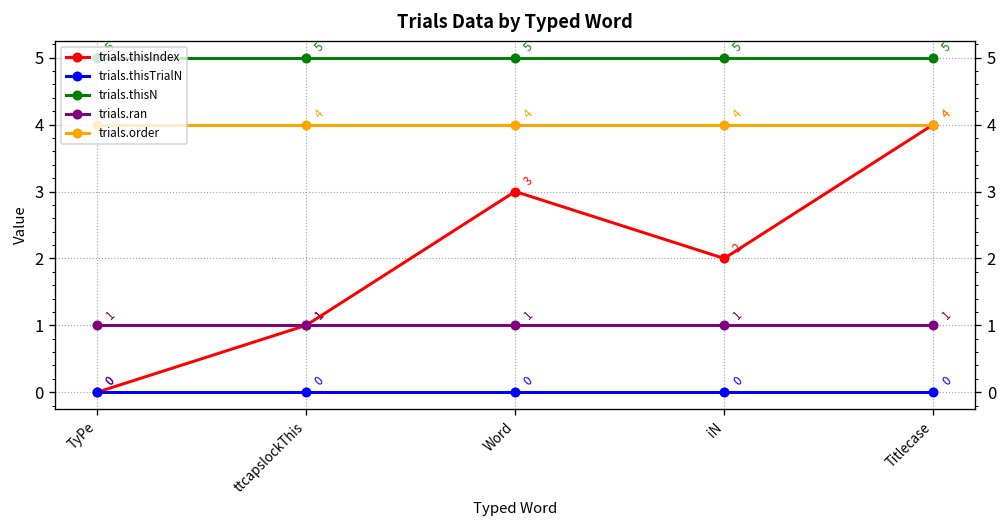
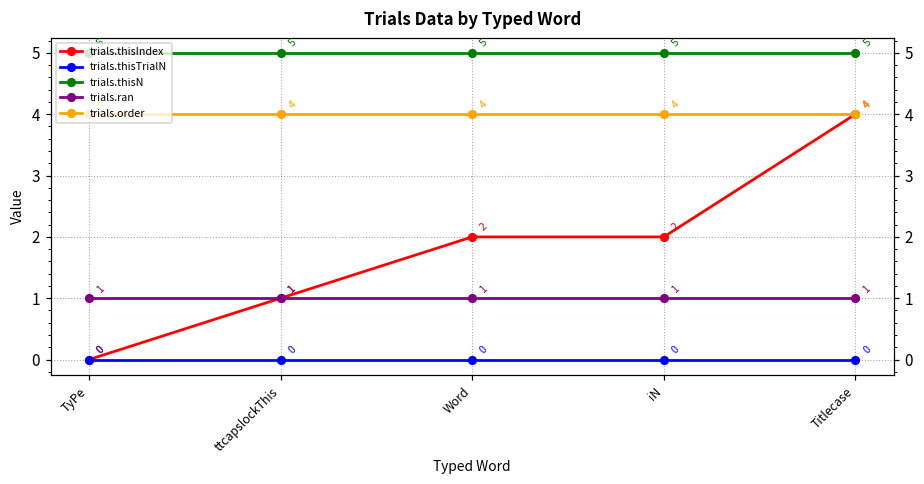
  {
    "trials.thisIndex": {
-     "Word": 3,
+     "Word": 2,
      "iN": 2
    },
    "trials.thisTrialN": {
      "ttcapslockThis": 0,
      "Word": 0,
      "iN": 0,
      "Titlecase": 0
    },
    "trials.thisN": {
      "ttcapslockThis": 5,
      "Word": 5,
      "iN": 5,
      "Titlecase": 5
    },
    "trials.ran": {
      "TyPe": 1,
      "Word": 1,
      "iN": 1,
      "Titlecase": 1
    },
    "trials.order": {
      "ttcapslockThis": 4,
      "Word": 4,
      "iN": 4
    }
  }
